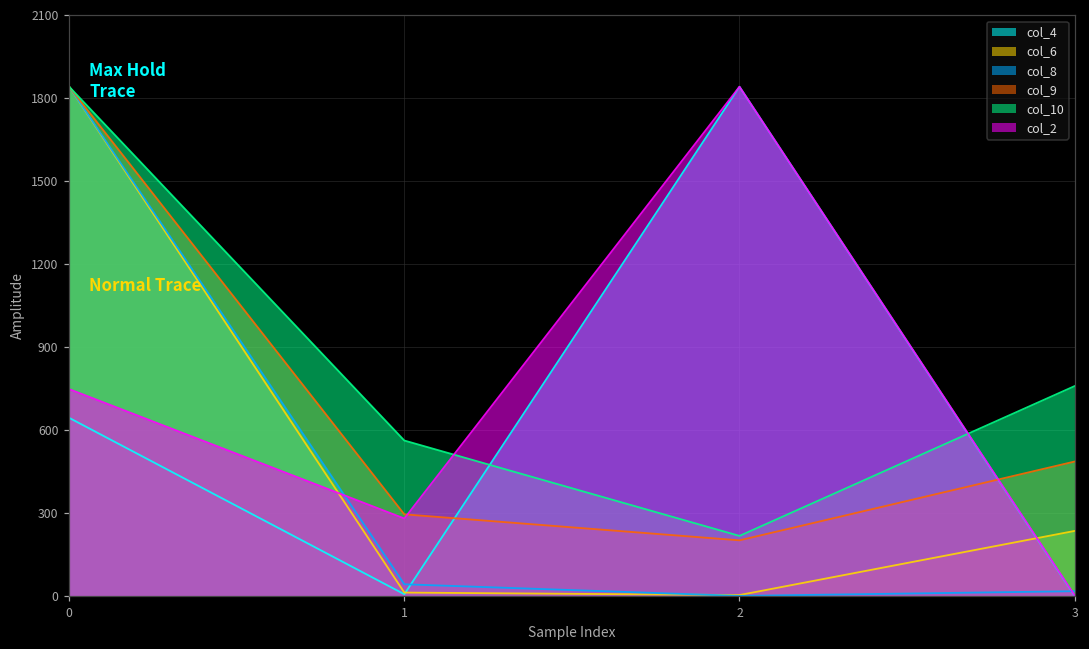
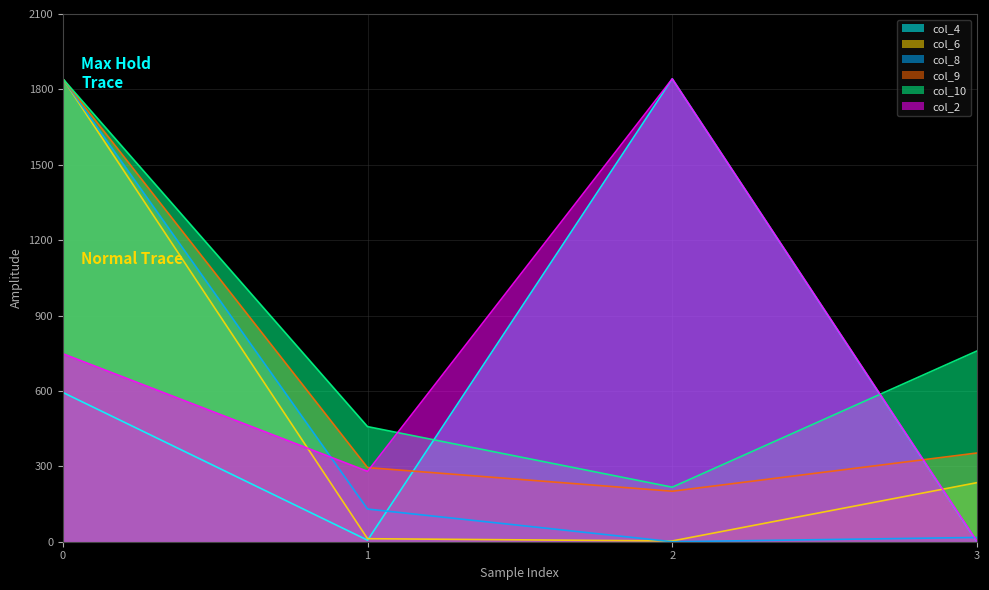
  {
    "col_4": {
-     "0": 640
+     "0": 590
    },
    "col_6": {
      "3": 240
    },
    "col_8": {
-     "1": 40,
+     "1": 130,
      "3": 20
    },
    "col_9": {
      "1": 300,
      "2": 200,
-     "3": 490
+     "3": 350
    },
    "col_10": {
-     "1": 560,
+     "1": 460,
      "2": 220,
      "3": 760
    },
    "col_2": {
      "0": 750,
      "1": 280
    }
  }
